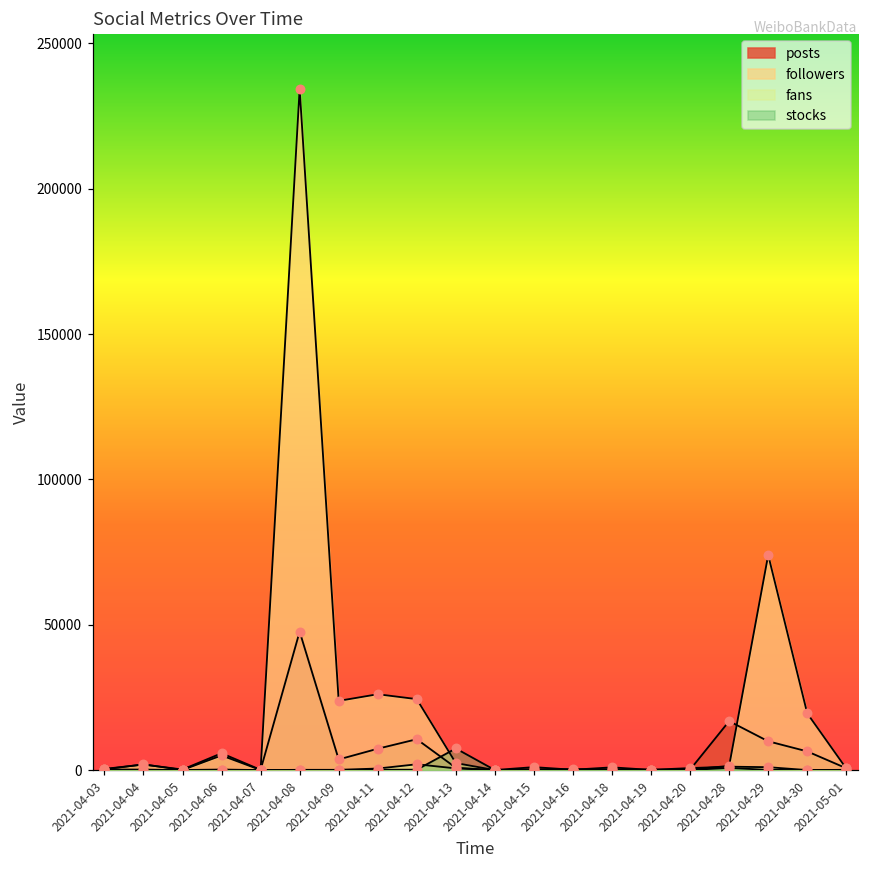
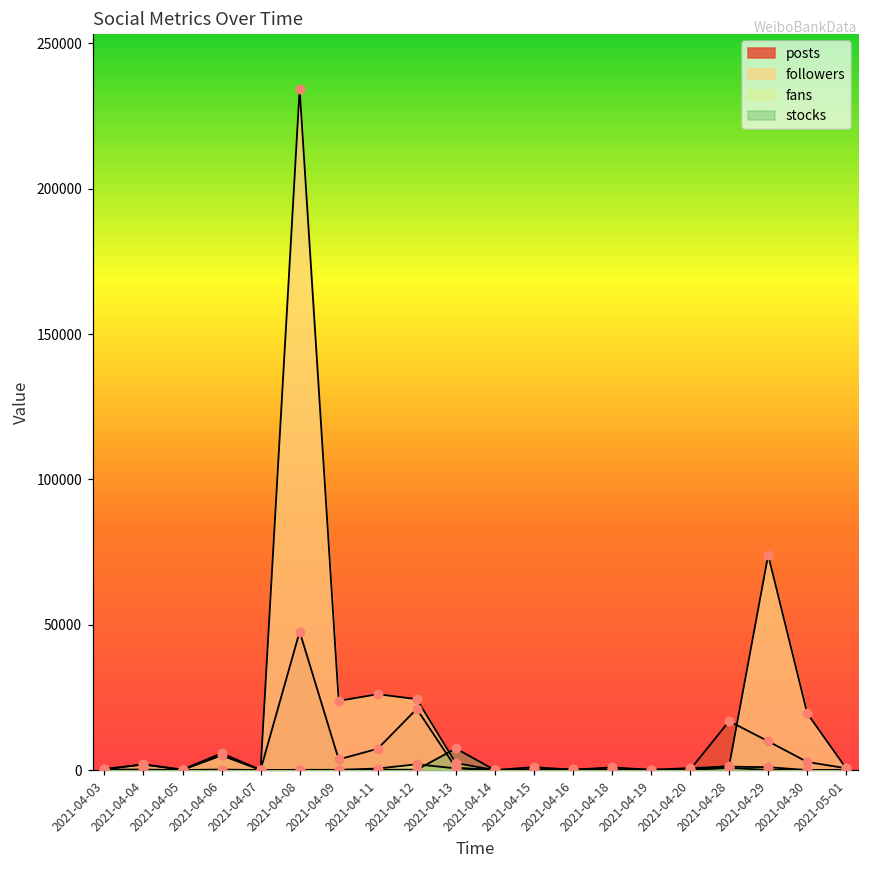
  {
    "posts": {
      "2021-04-08": 48000,
      "2021-04-09": 4000,
      "2021-04-11": 7000,
-     "2021-04-12": 11000,
+     "2021-04-12": 21000,
      "2021-04-28": 17000,
      "2021-04-29": 10000,
-     "2021-04-30": 6000
+     "2021-04-30": 3000
    },
    "stocks": {
      "2021-04-12": 0,
      "2021-04-13": 7000
    }
  }
